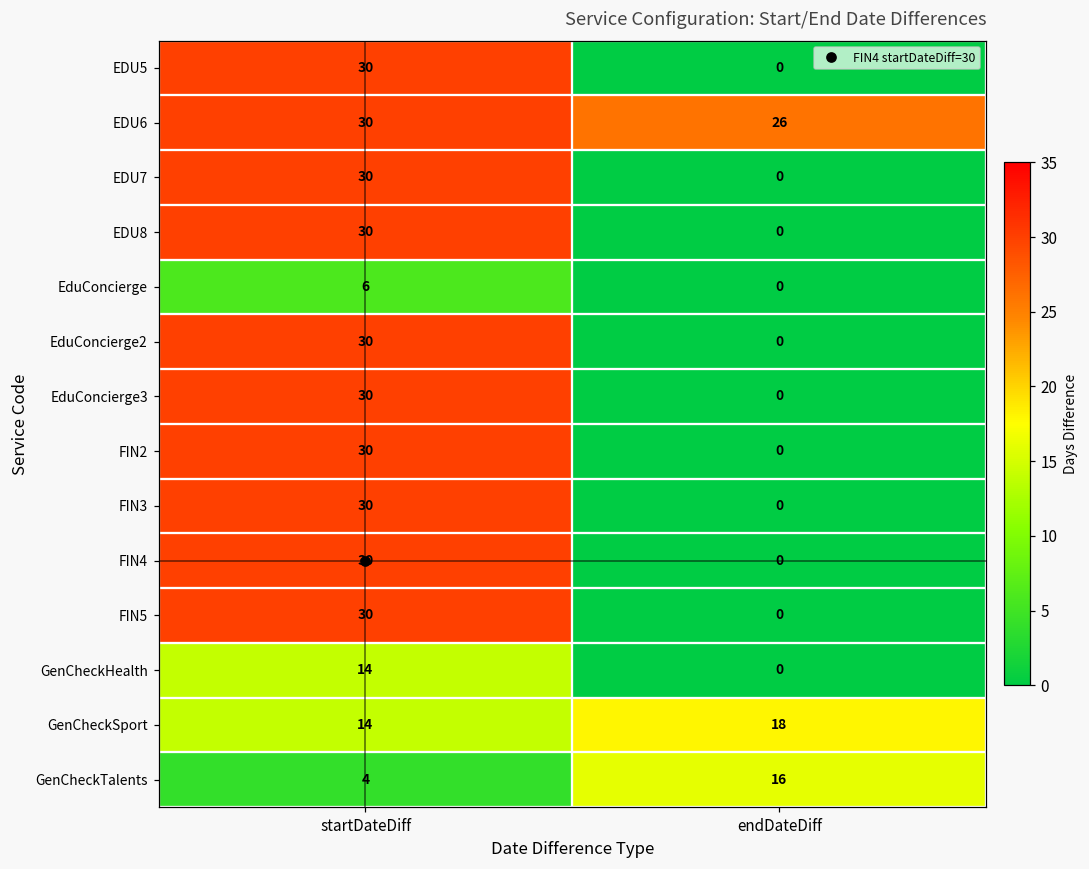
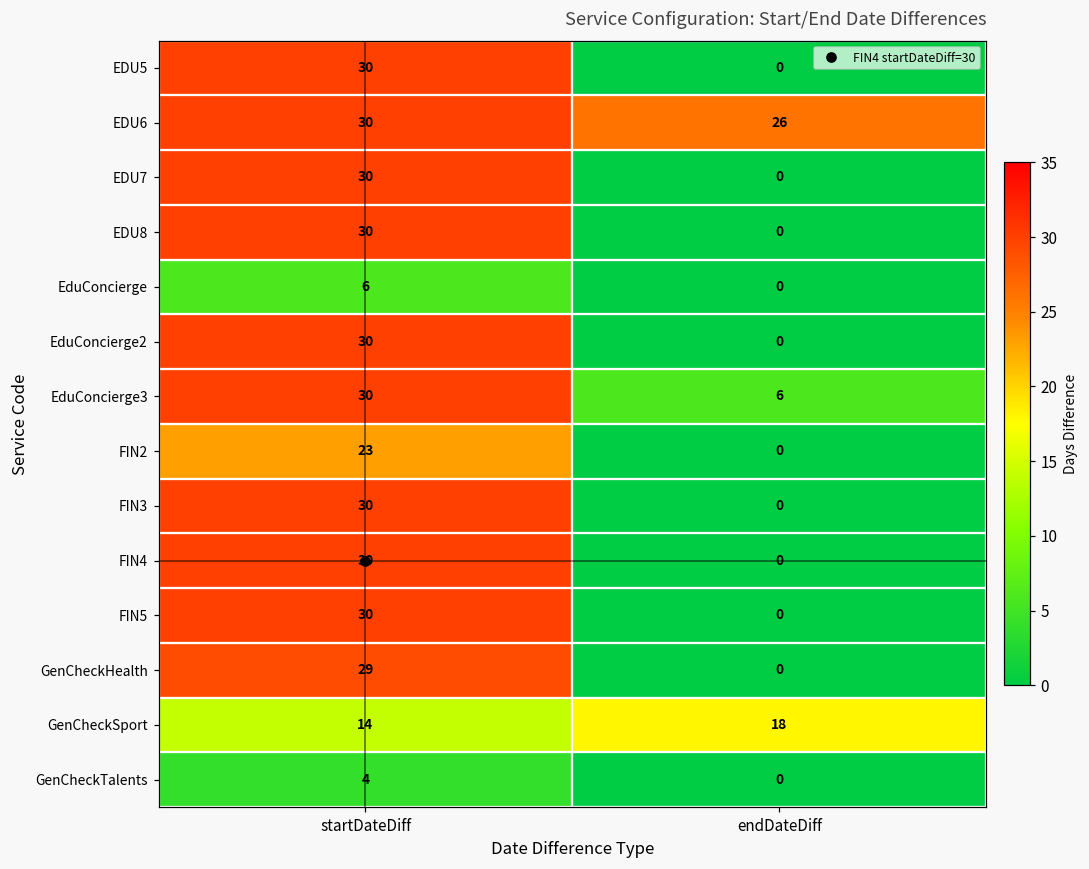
  {
    "EDU5": {
      "startDateDiff": 30,
      "endDateDiff": 0
    },
    "EDU6": {
      "startDateDiff": 30,
      "endDateDiff": 26
    },
    "EDU7": {
      "startDateDiff": 30,
      "endDateDiff": 0
    },
    "EDU8": {
      "startDateDiff": 30,
      "endDateDiff": 0
    },
    "EduConcierge": {
      "startDateDiff": 6,
      "endDateDiff": 0
    },
    "EduConcierge2": {
      "startDateDiff": 30,
      "endDateDiff": 0
    },
    "EduConcierge3": {
      "startDateDiff": 30,
-     "endDateDiff": 0
+     "endDateDiff": 6
    },
    "FIN2": {
-     "startDateDiff": 30,
+     "startDateDiff": 23,
      "endDateDiff": 0
    },
    "FIN3": {
      "startDateDiff": 30,
      "endDateDiff": 0
    },
    "FIN4": {
      "endDateDiff": 0
    },
    "FIN5": {
      "startDateDiff": 30,
      "endDateDiff": 0
    },
    "GenCheckHealth": {
-     "startDateDiff": 14,
+     "startDateDiff": 29,
      "endDateDiff": 0
    },
    "GenCheckSport": {
      "startDateDiff": 14,
      "endDateDiff": 18
    },
    "GenCheckTalents": {
      "startDateDiff": 4,
-     "endDateDiff": 16
+     "endDateDiff": 0
    }
  }
